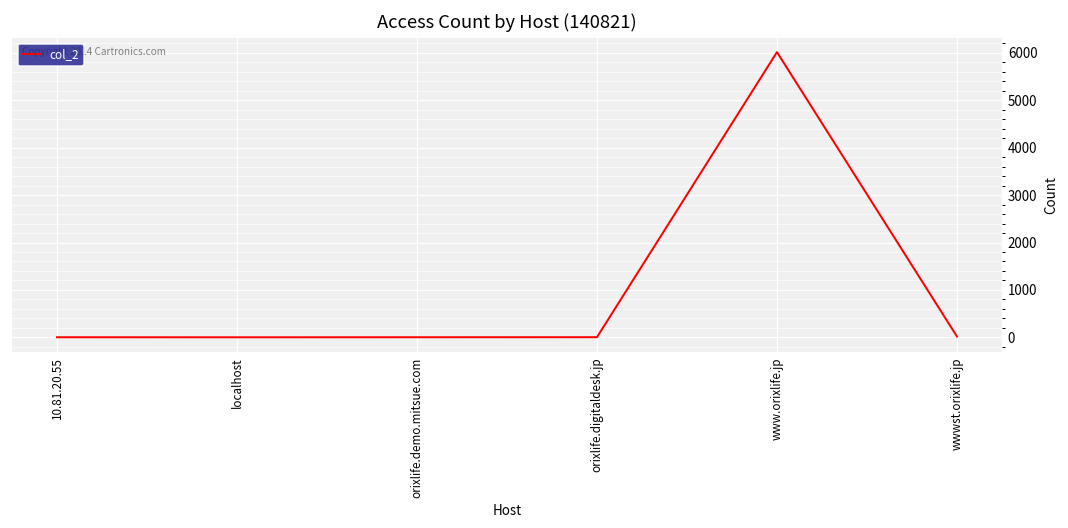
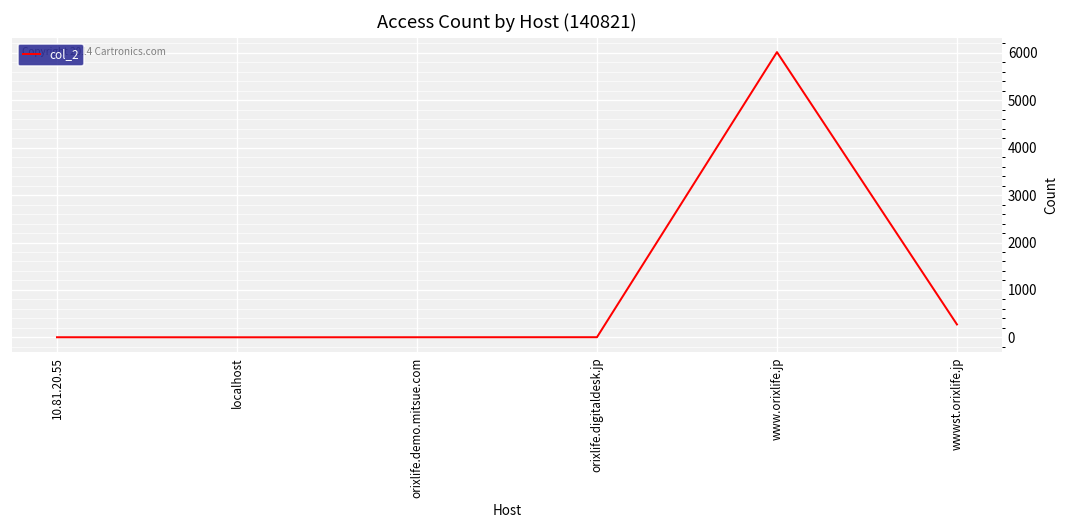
  {
    "10.81.20.55": 0,
    "localhost": 0,
    "orixlife.demo.mitsue.com": 0,
    "orixlife.digitaldesk.jp": 0,
    "www.orixlife.jp": 6000,
-   "wwwst.orixlife.jp": 0
+   "wwwst.orixlife.jp": 300
  }
